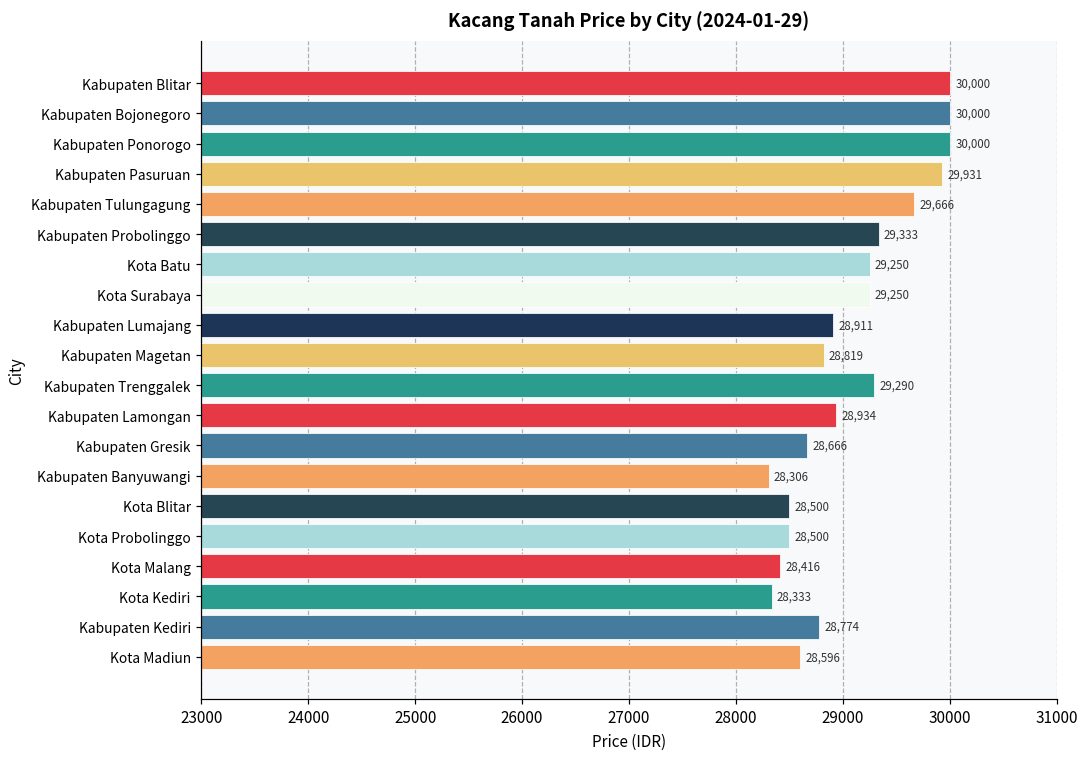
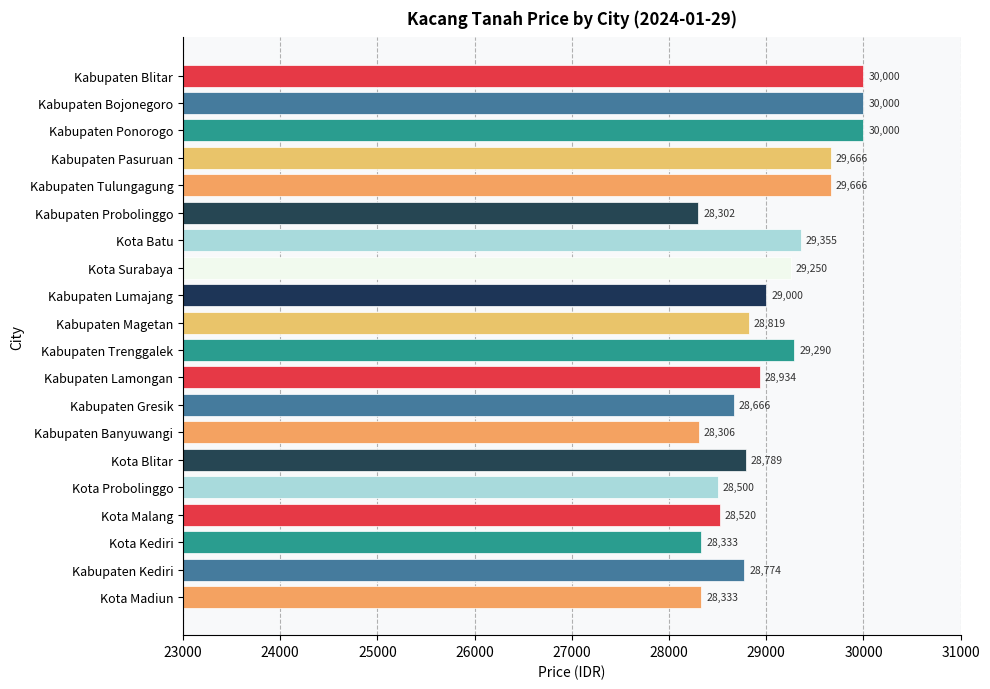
  {
    "Kabupaten Blitar": "30,000",
    "Kabupaten Bojonegoro": "30,000",
    "Kabupaten Ponorogo": "30,000",
-   "Kabupaten Pasuruan": "29,931",
+   "Kabupaten Pasuruan": "29,666",
    "Kabupaten Tulungagung": "29,666",
-   "Kabupaten Probolinggo": "29,333",
-   "Kota Batu": "29,250",
+   "Kabupaten Probolinggo": "28,302",
+   "Kota Batu": "29,355",
    "Kota Surabaya": "29,250",
-   "Kabupaten Lumajang": "28,911",
+   "Kabupaten Lumajang": "29,000",
    "Kabupaten Magetan": "28,819",
    "Kabupaten Trenggalek": "29,290",
    "Kabupaten Lamongan": "28,934",
    "Kabupaten Gresik": "28,666",
    "Kabupaten Banyuwangi": "28,306",
-   "Kota Blitar": "28,500",
+   "Kota Blitar": "28,789",
    "Kota Probolinggo": "28,500",
-   "Kota Malang": "28,416",
+   "Kota Malang": "28,520",
    "Kota Kediri": "28,333",
    "Kabupaten Kediri": "28,774",
-   "Kota Madiun": "28,596"
+   "Kota Madiun": "28,333"
  }
